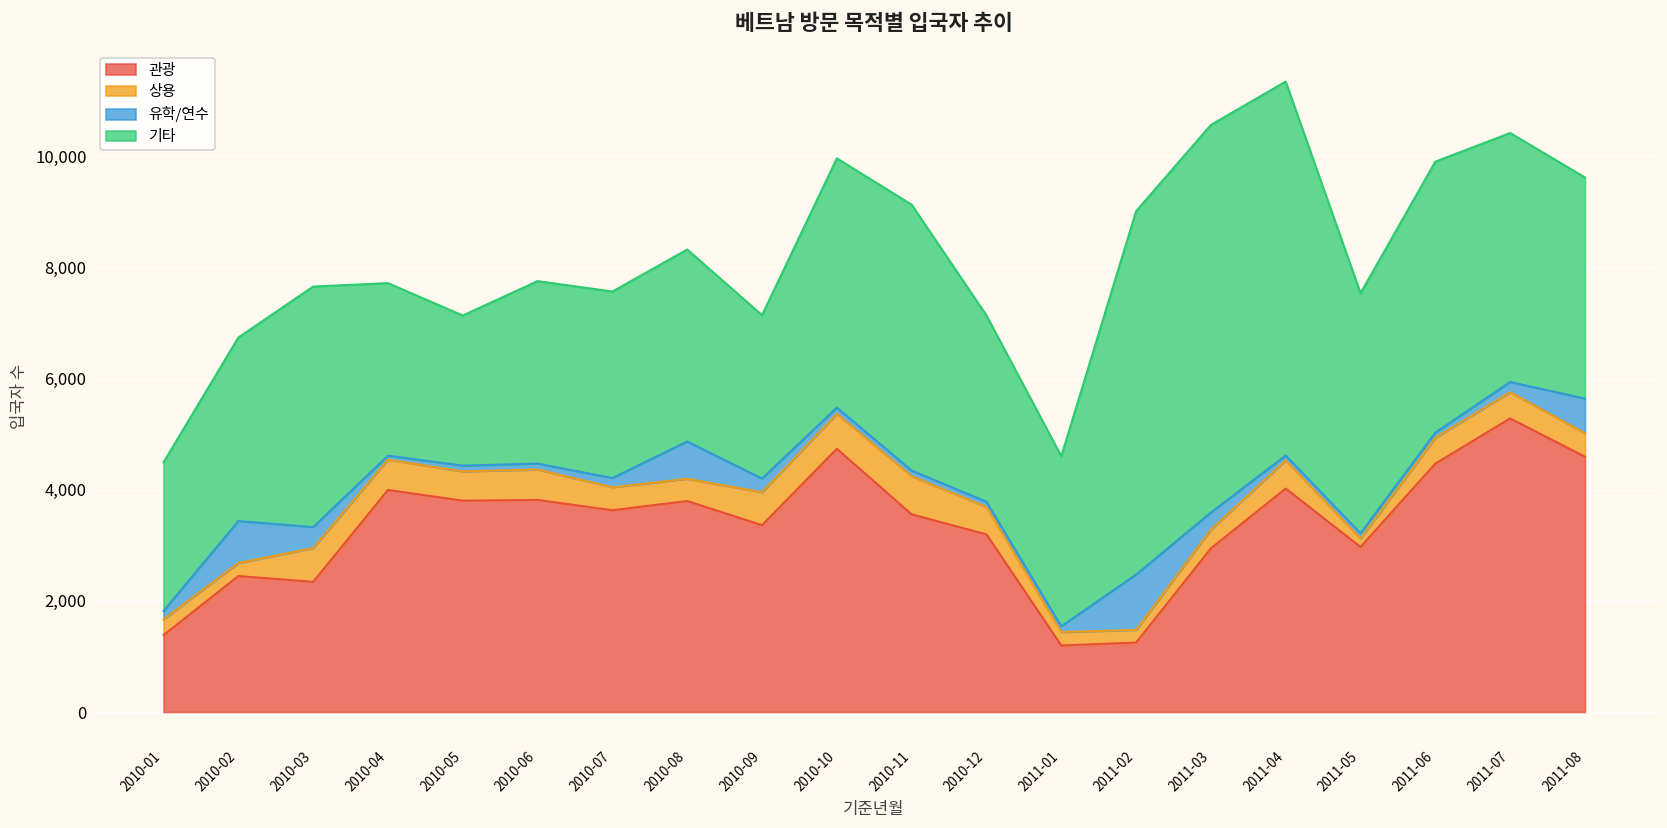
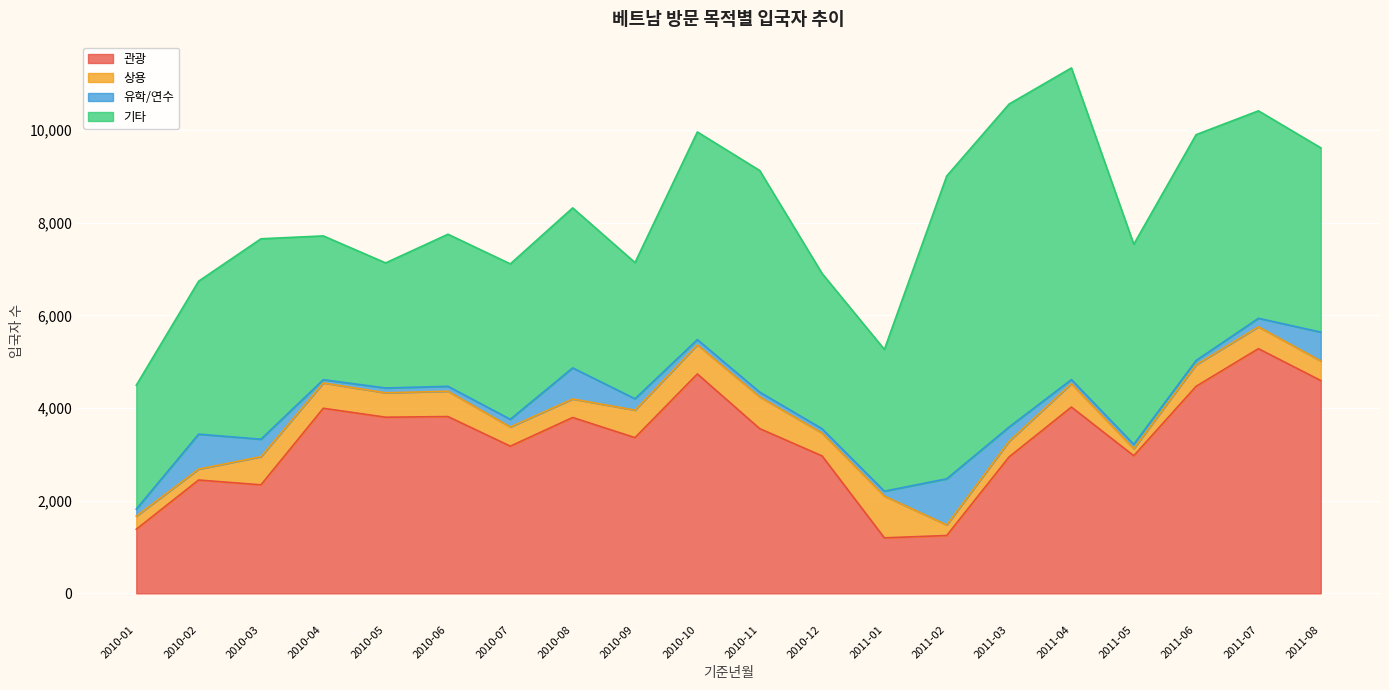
  {
    "관광": {
      "2010-01": "1,400",
      "2010-02": "2,400",
      "2010-03": "2,300",
      "2010-04": "4,000",
      "2010-05": "3,800",
      "2010-06": "3,800",
-     "2010-07": "3,600",
+     "2010-07": "3,200",
      "2010-08": "3,800",
      "2010-09": "3,400",
      "2010-10": "4,700",
      "2010-11": "3,600",
-     "2010-12": "3,200",
+     "2010-12": "3,000",
      "2011-01": "1,200",
      "2011-02": "1,200",
      "2011-03": "2,900",
      "2011-04": "4,000",
      "2011-05": "3,000",
      "2011-06": "4,500",
      "2011-07": "5,300",
      "2011-08": "4,600"
    },
    "상용": {
      "2010-01": "300",
      "2010-02": "200",
      "2010-03": "600",
      "2010-04": "500",
      "2010-05": "500",
      "2010-06": "500",
      "2010-07": "400",
      "2010-08": "400",
      "2010-09": "600",
      "2010-10": "600",
      "2010-11": "700",
      "2010-12": "500",
-     "2011-01": "200",
+     "2011-01": "900",
      "2011-02": "200",
      "2011-03": "300",
      "2011-04": "500",
      "2011-05": "200",
      "2011-06": "500",
      "2011-07": "500",
      "2011-08": "400"
    },
    "유학/연수": {
      "2010-01": "200",
      "2010-02": "800",
      "2010-03": "400",
      "2010-04": "100",
      "2010-05": "100",
      "2010-06": "100",
      "2010-07": "200",
      "2010-08": "700",
      "2010-09": "200",
      "2010-10": "100",
      "2010-11": "100",
      "2010-12": "100",
      "2011-01": "100",
      "2011-02": "1,000",
      "2011-03": "300",
      "2011-04": "100",
      "2011-05": "100",
      "2011-06": "100",
      "2011-07": "200",
      "2011-08": "600"
    },
    "기타": {
      "2010-01": "2,700",
      "2010-02": "3,300",
      "2010-03": "4,300",
      "2010-04": "3,100",
      "2010-05": "2,700",
      "2010-06": "3,300",
      "2010-07": "3,400",
      "2010-08": "3,500",
      "2010-09": "2,900",
      "2010-10": "4,500",
      "2010-11": "4,800",
      "2010-12": "3,400",
      "2011-01": "3,100",
      "2011-02": "6,500",
      "2011-03": "7,000",
      "2011-04": "6,700",
      "2011-05": "4,300",
      "2011-06": "4,900",
      "2011-07": "4,500",
      "2011-08": "4,000"
    }
  }
